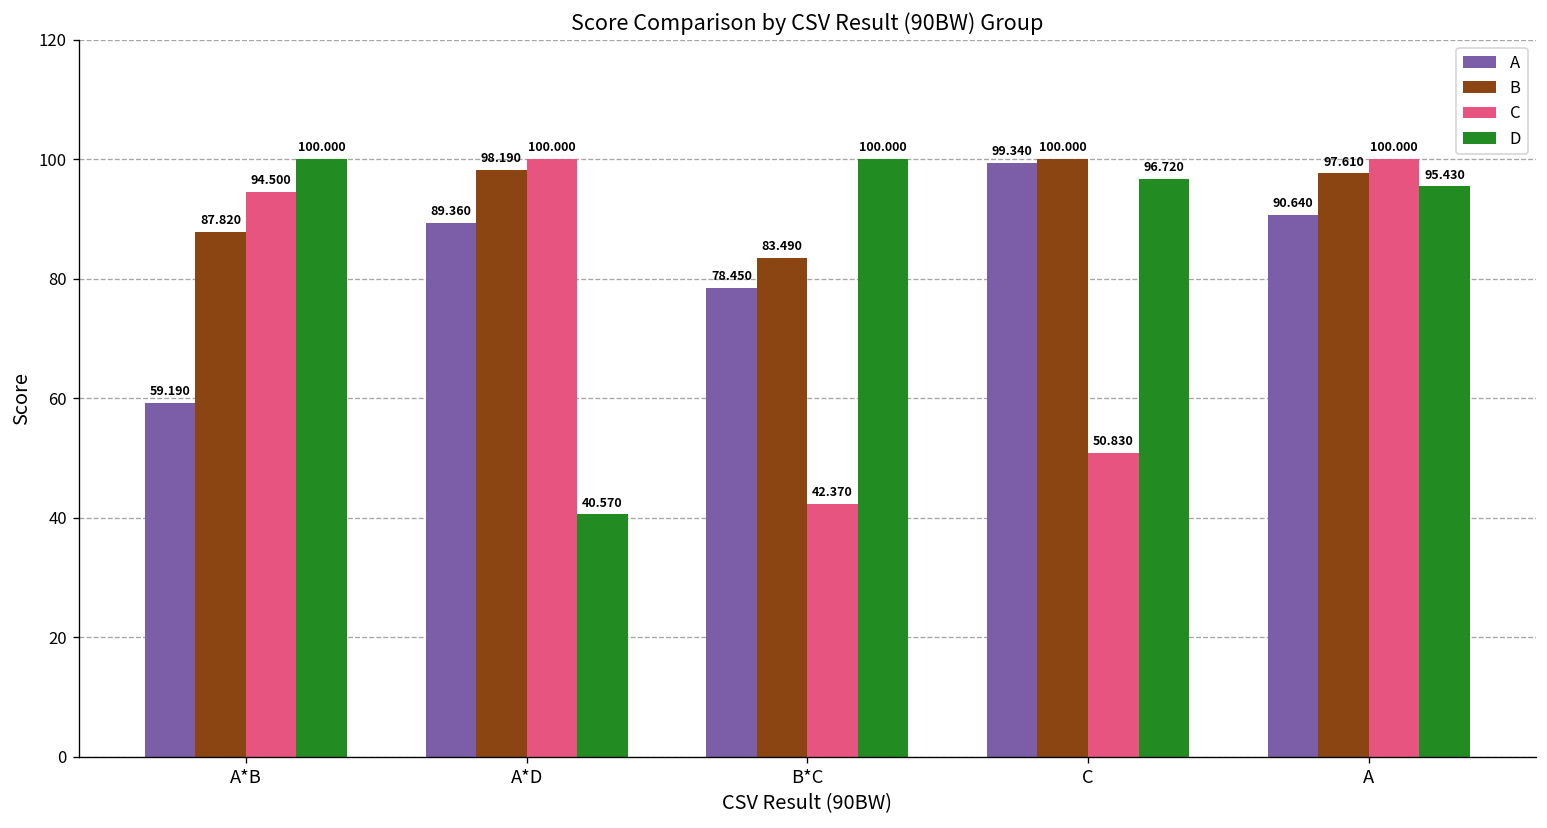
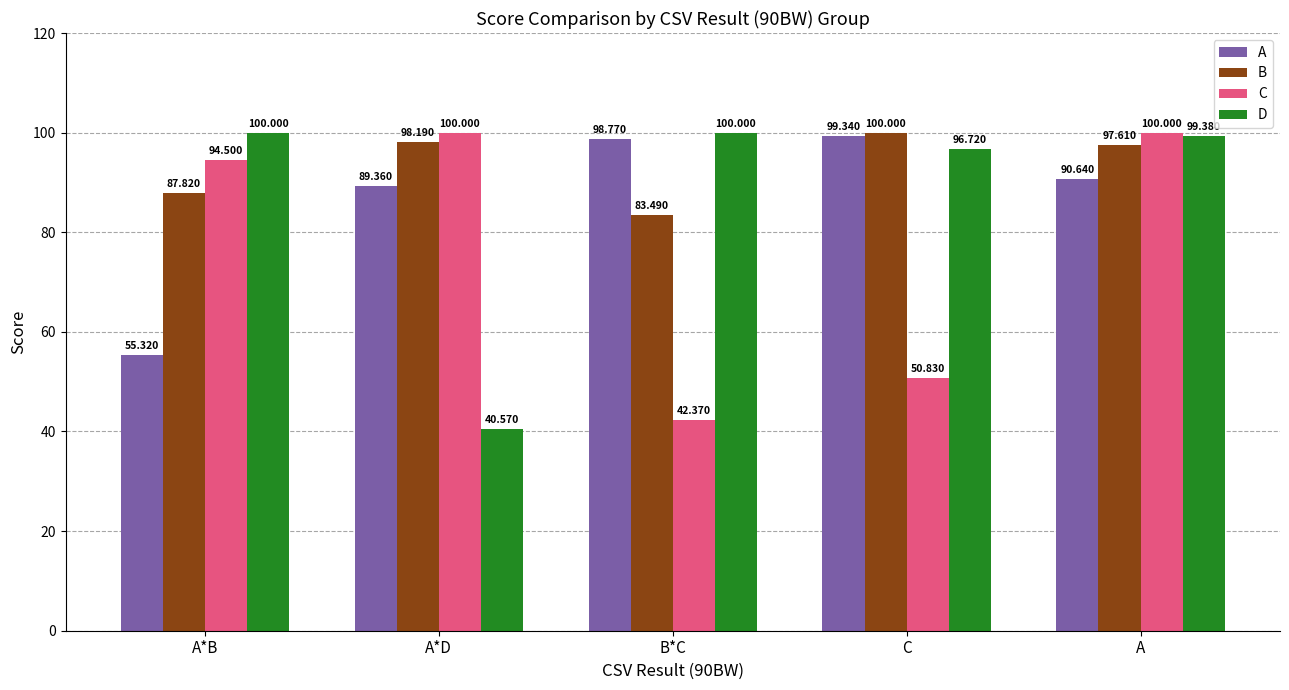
  {
    "A": {
-     "A*B": 59.190,
+     "A*B": 55.320,
      "A*D": 89.360,
-     "B*C": 78.450,
+     "B*C": 98.770,
      "C": 99.340,
      "A": 90.640
    },
    "B": {
      "A*B": 87.820,
      "A*D": 98.190,
      "B*C": 83.490,
      "C": 100.000,
      "A": 97.610
    },
    "C": {
      "A*B": 94.500,
      "A*D": 100.000,
      "B*C": 42.370,
      "C": 50.830,
      "A": 100.000
    },
    "D": {
-     "A": 95
+     "A": 99
    }
  }
